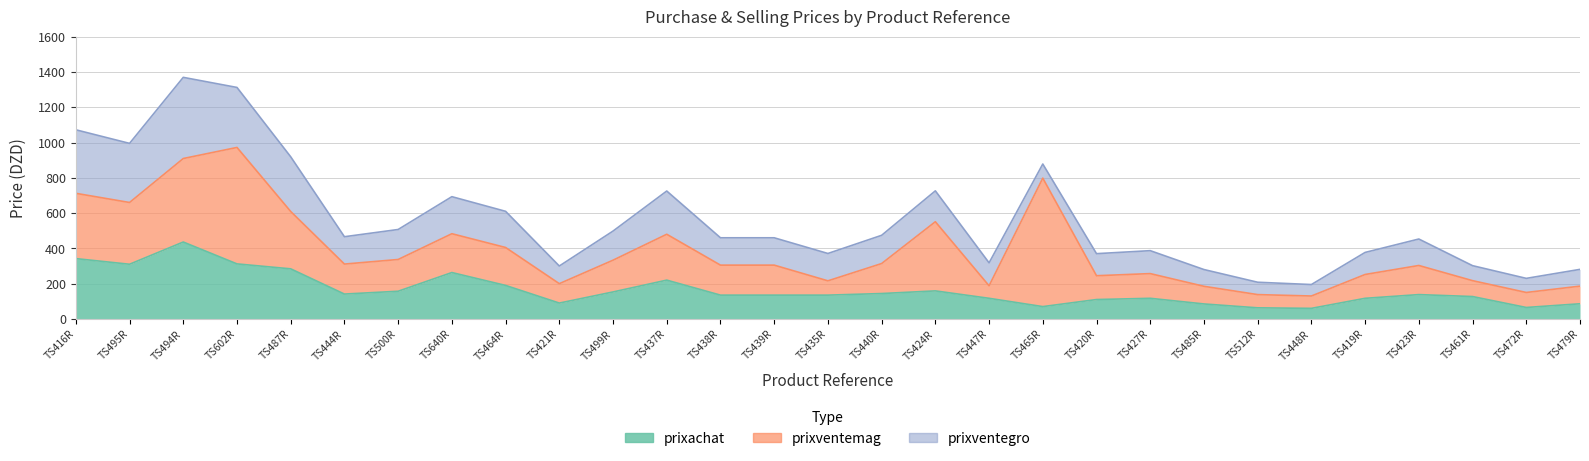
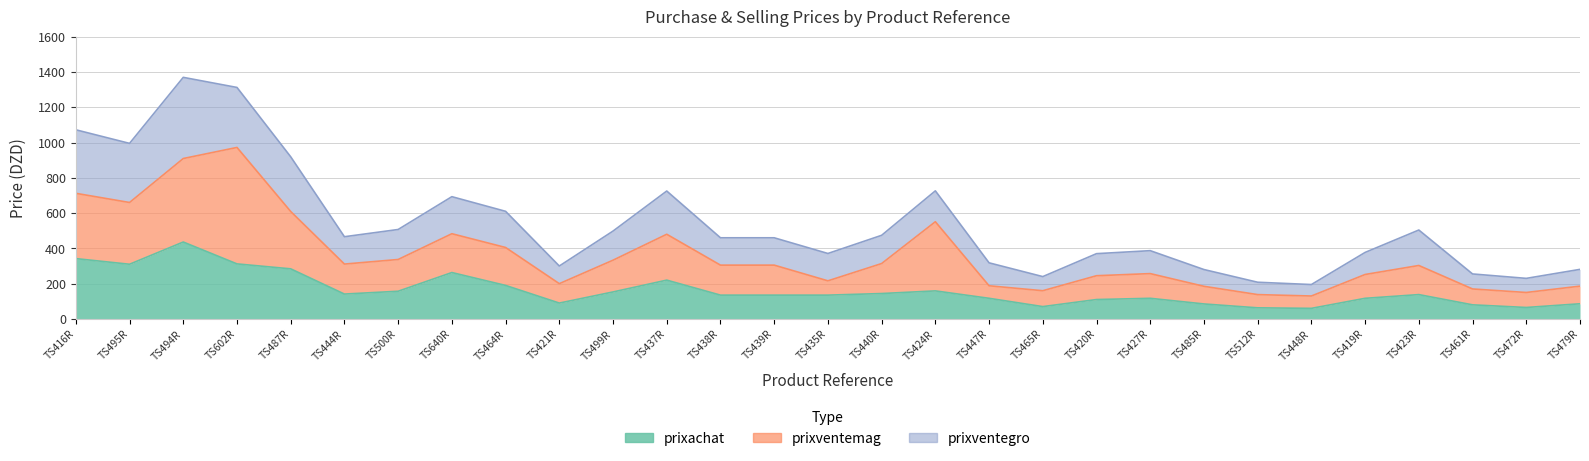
  {
    "prixachat": {
      "TS416R": 340,
      "TS495R": 310,
      "TS494R": 440,
      "TS602R": 310,
      "TS487R": 280,
      "TS444R": 140,
      "TS500R": 160,
      "TS640R": 260,
      "TS464R": 190,
      "TS421R": 90,
      "TS499R": 150,
      "TS437R": 220,
      "TS438R": 140,
      "TS439R": 140,
      "TS435R": 140,
      "TS440R": 140,
      "TS424R": 160,
      "TS447R": 120,
      "TS465R": 70,
      "TS420R": 110,
      "TS427R": 120,
      "TS485R": 90,
      "TS512R": 60,
      "TS448R": 60,
      "TS419R": 120,
      "TS423R": 140,
-     "TS461R": 130,
+     "TS461R": 80,
      "TS472R": 70,
      "TS479R": 90
    },
    "prixventemag": {
      "TS416R": 370,
      "TS495R": 350,
      "TS494R": 470,
      "TS602R": 660,
      "TS487R": 330,
      "TS444R": 170,
      "TS500R": 180,
      "TS640R": 220,
      "TS464R": 220,
      "TS421R": 110,
      "TS499R": 180,
      "TS437R": 260,
      "TS438R": 170,
      "TS439R": 170,
      "TS435R": 80,
      "TS440R": 170,
      "TS424R": 390,
      "TS447R": 70,
-     "TS465R": 730,
+     "TS465R": 90,
      "TS420R": 140,
      "TS427R": 140,
      "TS485R": 100,
      "TS512R": 80,
      "TS448R": 70,
      "TS419R": 140,
      "TS423R": 170,
      "TS461R": 90,
      "TS472R": 90,
      "TS479R": 100
    },
    "prixventegro": {
      "TS416R": 360,
      "TS495R": 340,
      "TS494R": 460,
      "TS602R": 340,
      "TS487R": 310,
      "TS444R": 160,
      "TS500R": 170,
      "TS640R": 210,
      "TS464R": 210,
      "TS421R": 100,
      "TS499R": 170,
      "TS437R": 250,
      "TS438R": 160,
      "TS439R": 160,
      "TS435R": 160,
      "TS440R": 160,
      "TS424R": 180,
      "TS447R": 130,
      "TS465R": 80,
      "TS420R": 130,
      "TS427R": 130,
      "TS485R": 100,
      "TS512R": 70,
      "TS448R": 70,
      "TS419R": 130,
-     "TS423R": 150,
+     "TS423R": 200,
      "TS461R": 90,
      "TS472R": 80,
      "TS479R": 100
    }
  }
